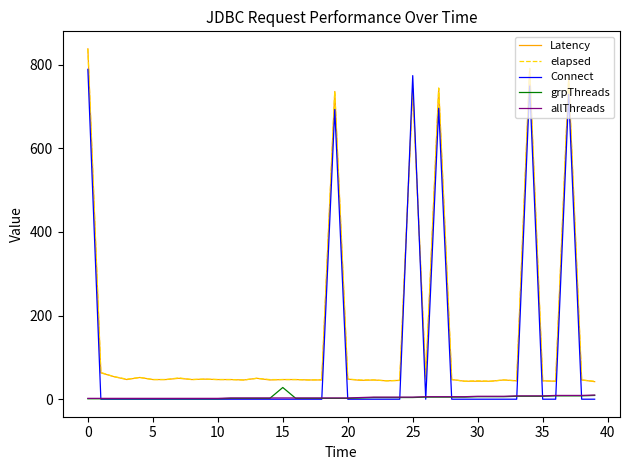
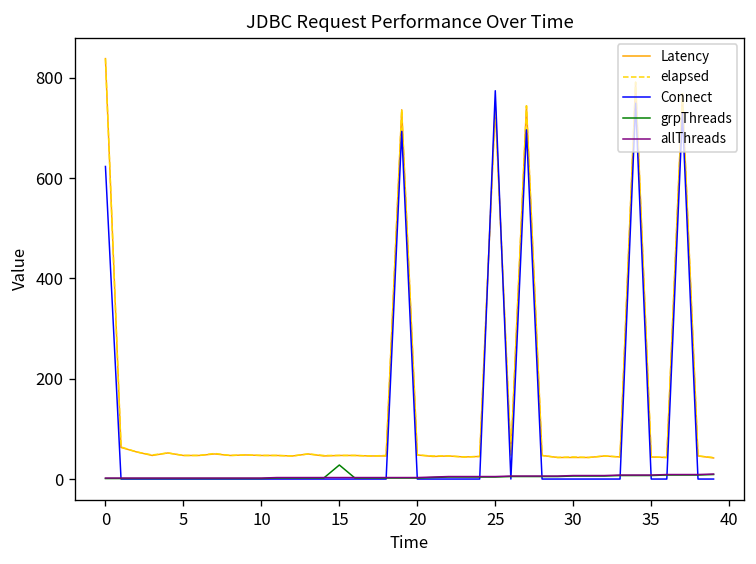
  {
    "Connect": {
-     "0": 790,
+     "0": 620,
      "25": 770,
      "35": 0
    },
    "grpThreads": {
      "15": 30
    }
  }
